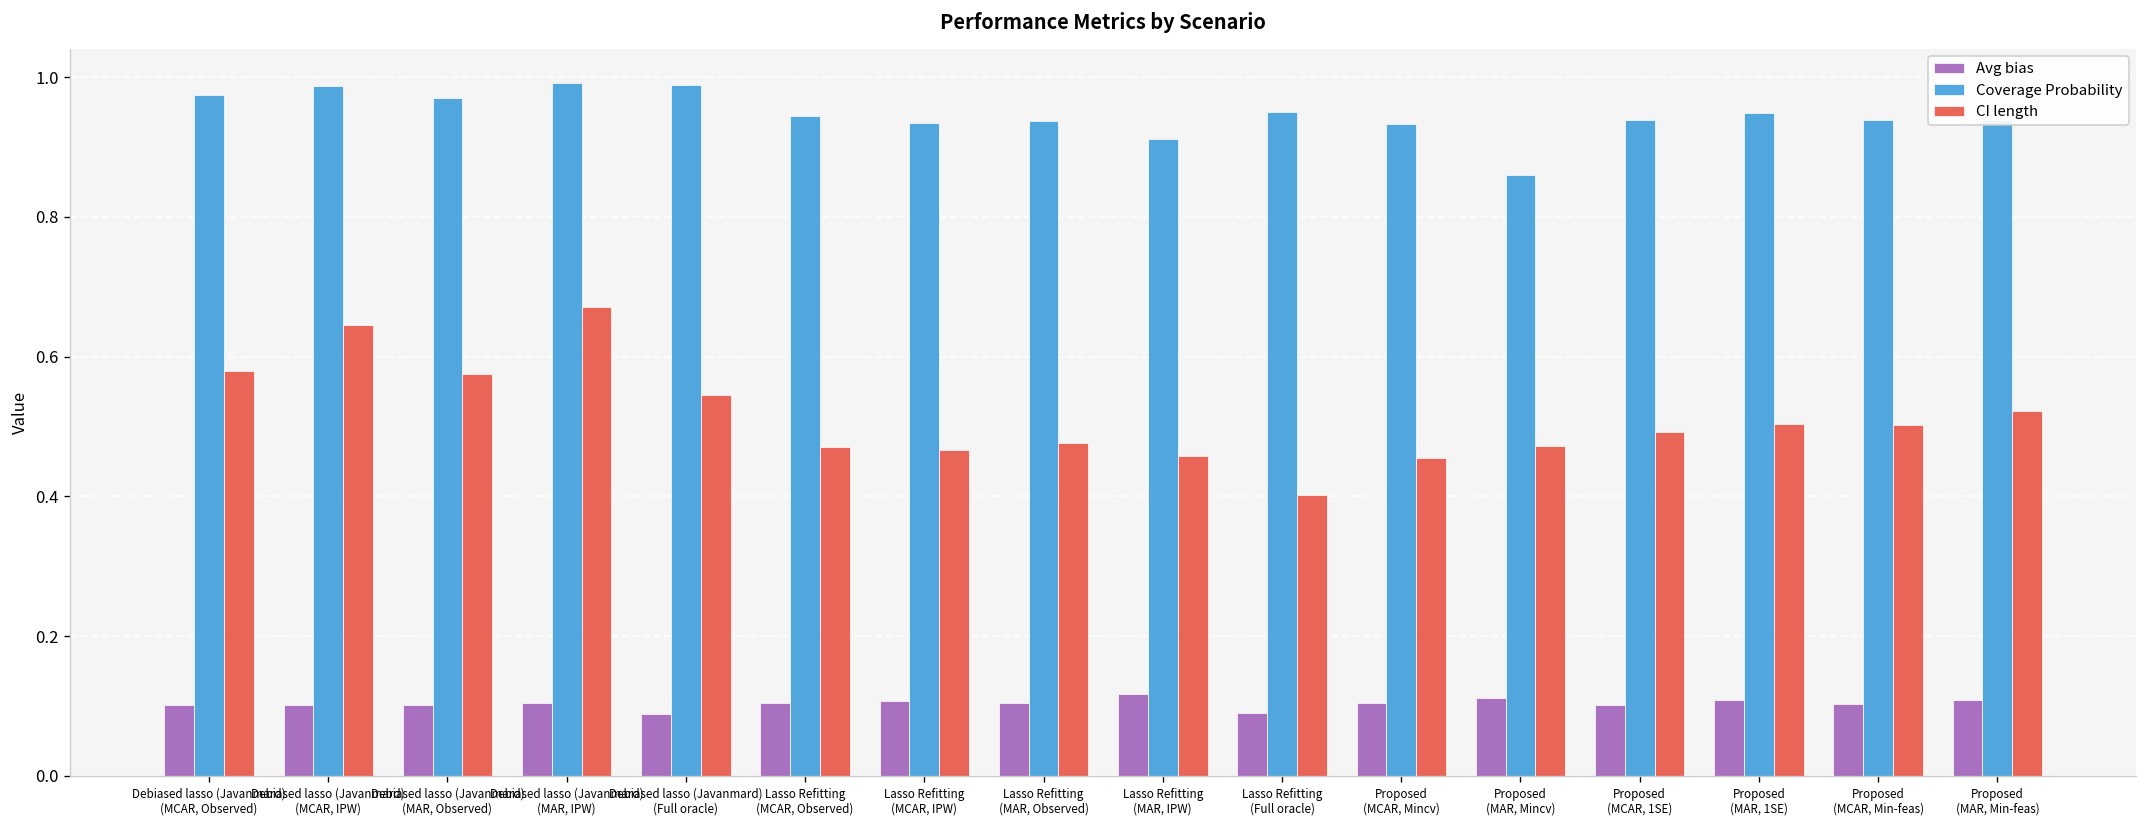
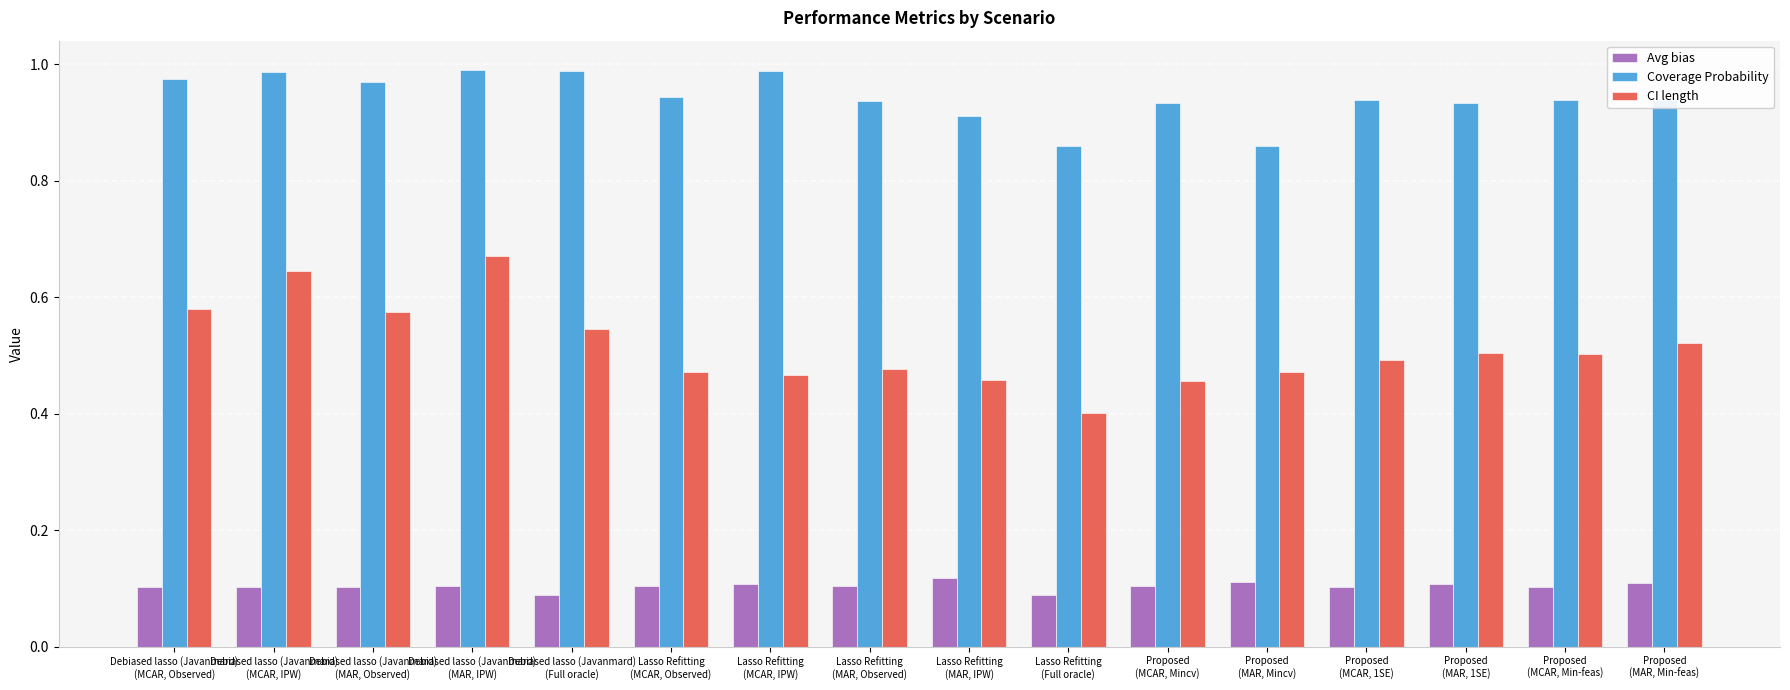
  {
    "Coverage Probability": {
      "Lasso Refitting (MCAR, Observed)": 0.94,
-     "Lasso Refitting (MCAR, IPW)": 0.94,
+     "Lasso Refitting (MCAR, IPW)": 0.99,
      "Lasso Refitting (MAR, Observed)": 0.94,
      "Lasso Refitting (MAR, IPW)": 0.91,
-     "Lasso Refitting (Full oracle)": 0.95,
+     "Lasso Refitting (Full oracle)": 0.86,
      "Proposed (MCAR, Mincv)": 0.93,
      "Proposed (MAR, Mincv)": 0.86,
      "Proposed (MCAR, 1SE)": 0.94,
-     "Proposed (MAR, 1SE)": 0.95,
+     "Proposed (MAR, 1SE)": 0.93,
      "Proposed (MCAR, Min-feas)": 0.94
    }
  }
